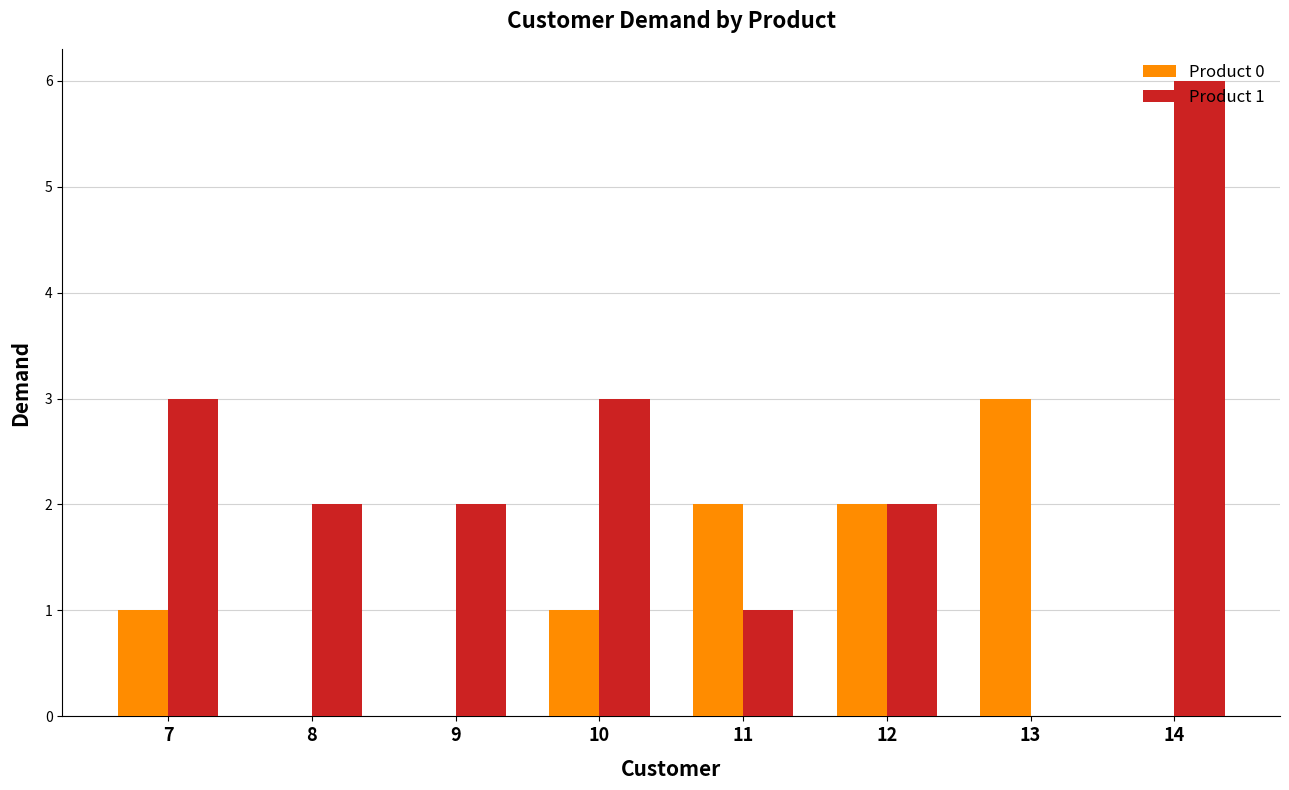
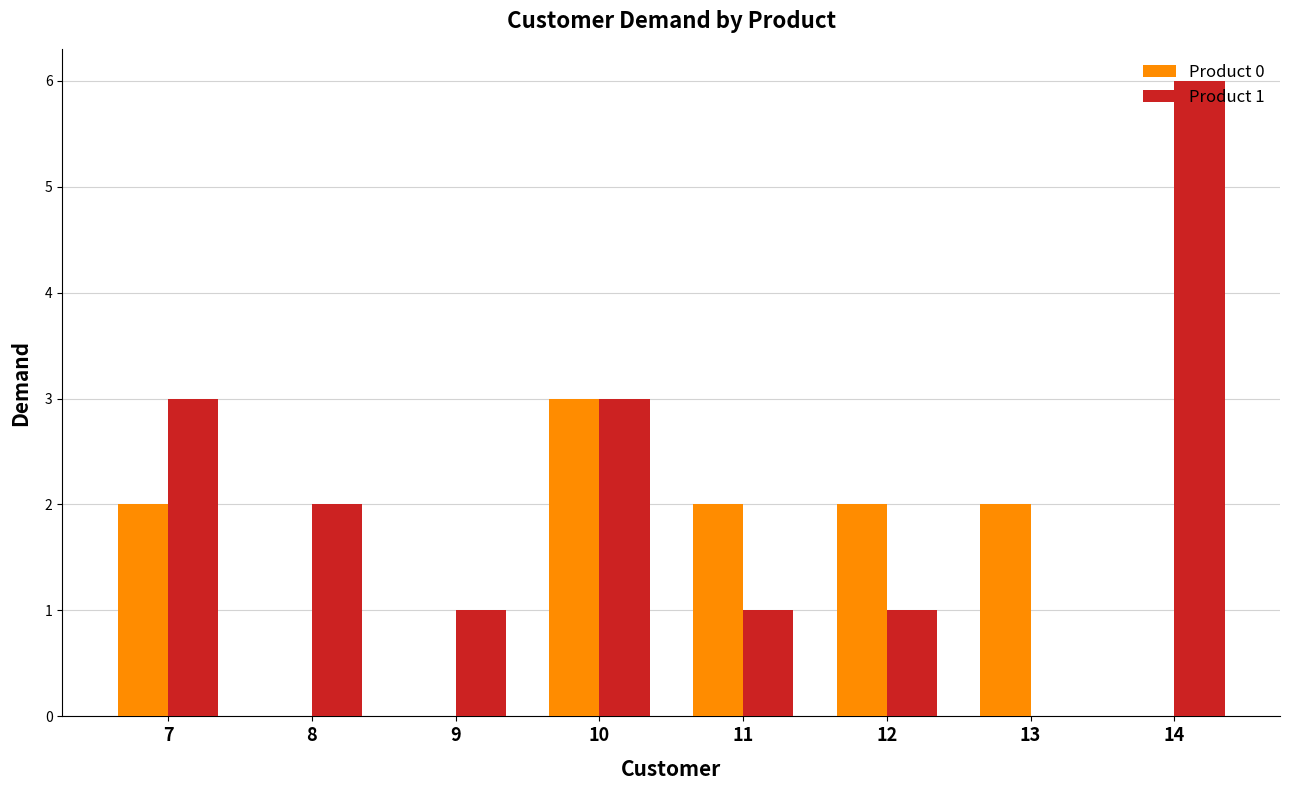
  {
    "Product 0": {
-     "7": 1,
+     "7": 2,
      "8": 0,
      "9": 0,
-     "10": 1,
+     "10": 3,
      "11": 2,
      "12": 2,
-     "13": 3,
+     "13": 2,
      "14": 0
    },
    "Product 1": {
      "7": 3,
      "8": 2,
-     "9": 2,
+     "9": 1,
      "10": 3,
      "11": 1,
-     "12": 2,
+     "12": 1,
      "13": 0,
      "14": 6
    }
  }
